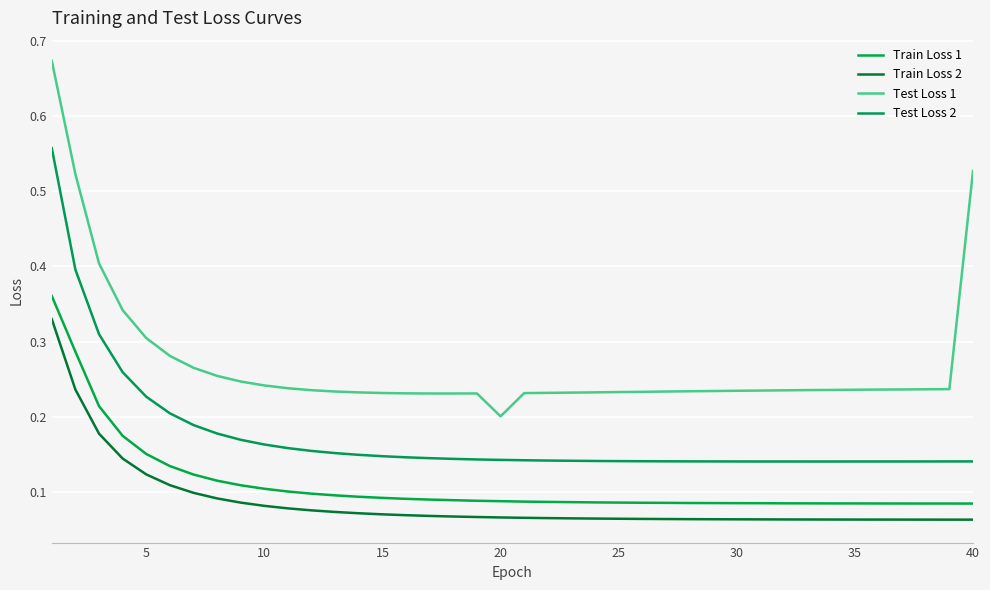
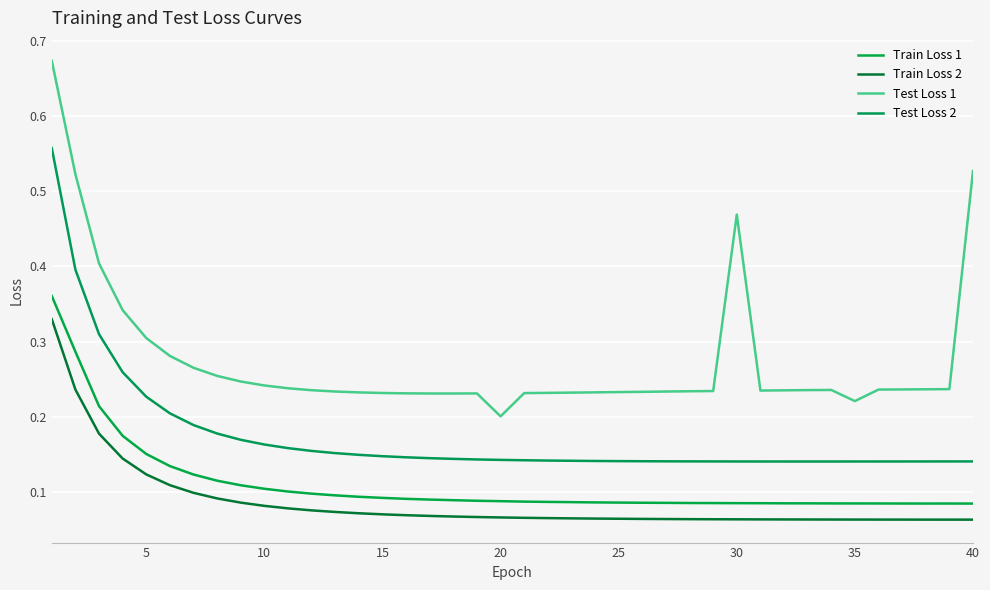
  {
    "Test Loss 1": {
      "5": 0.30,
      "10": 0.24,
      "15": 0.23,
      "20": 0.20,
      "25": 0.23,
-     "30": 0.23,
-     "35": 0.24,
+     "30": 0.47,
+     "35": 0.22,
      "40": 0.53
    }
  }
